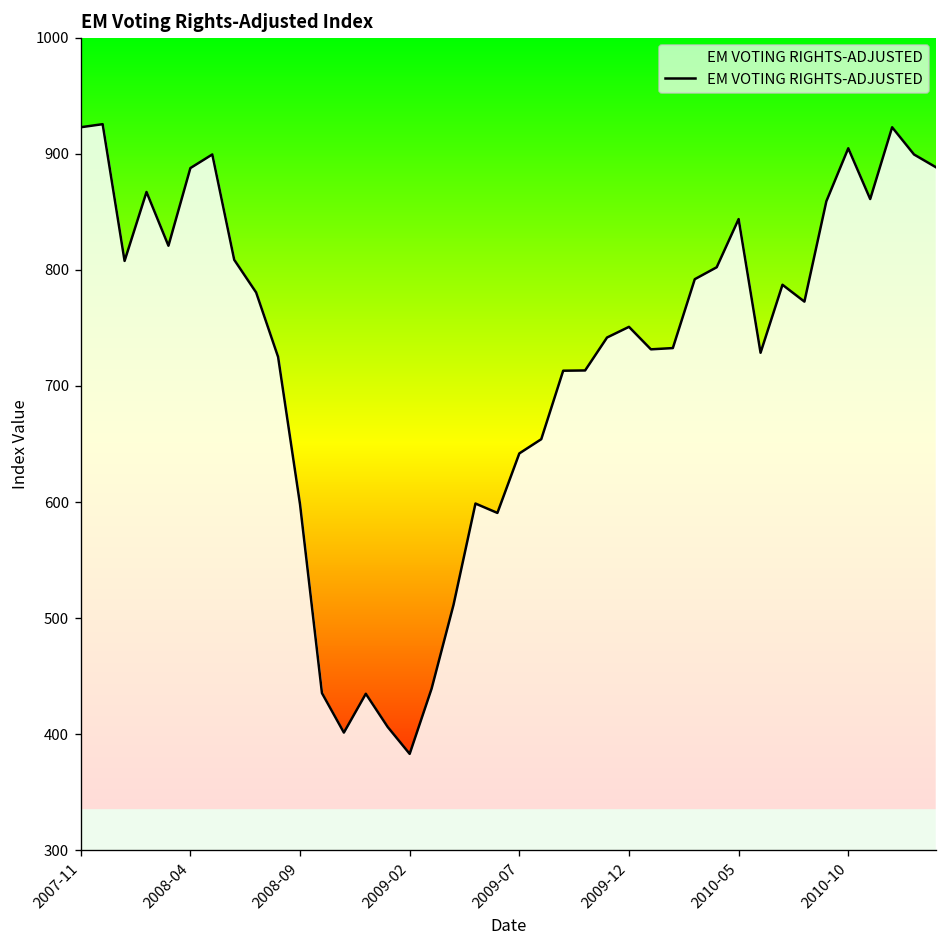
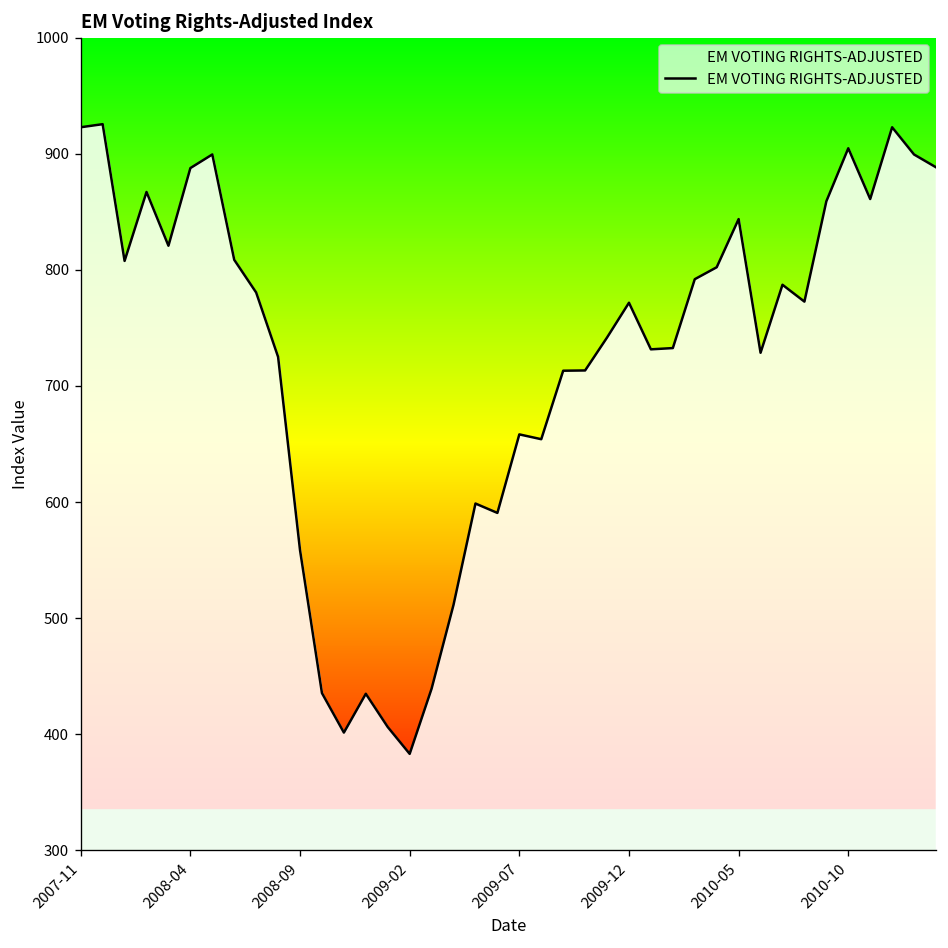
  {
    "2007-11": 920,
    "2008-04": 890,
-   "2008-09": 600,
+   "2008-09": 560,
    "2009-02": 380,
-   "2009-07": 640,
-   "2009-12": 750,
+   "2009-07": 660,
+   "2009-12": 770,
    "2010-05": 840,
    "2010-10": 900
  }
